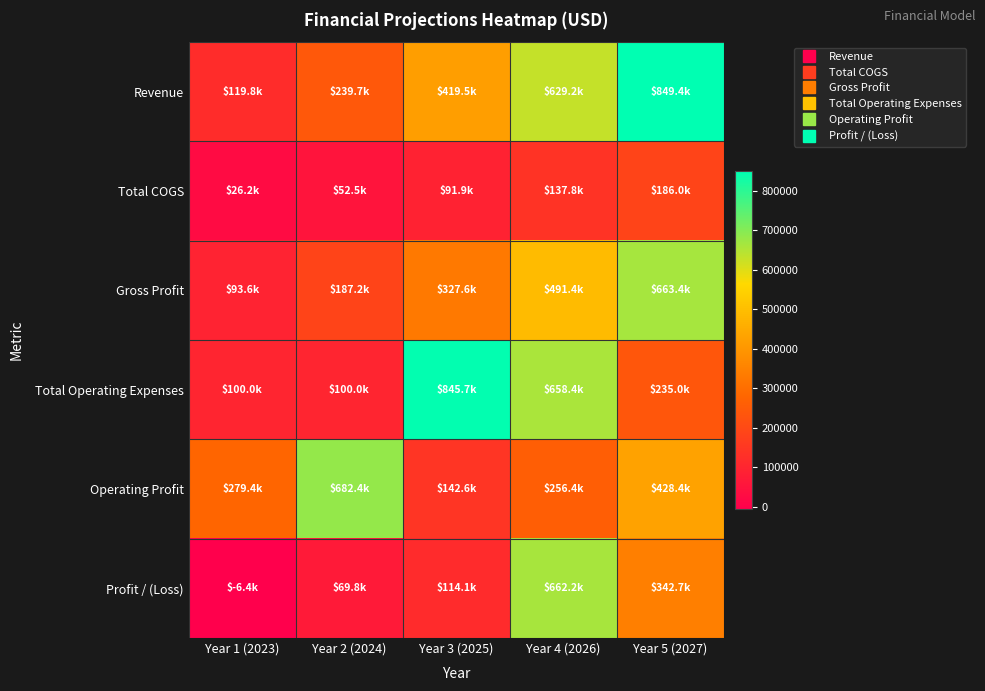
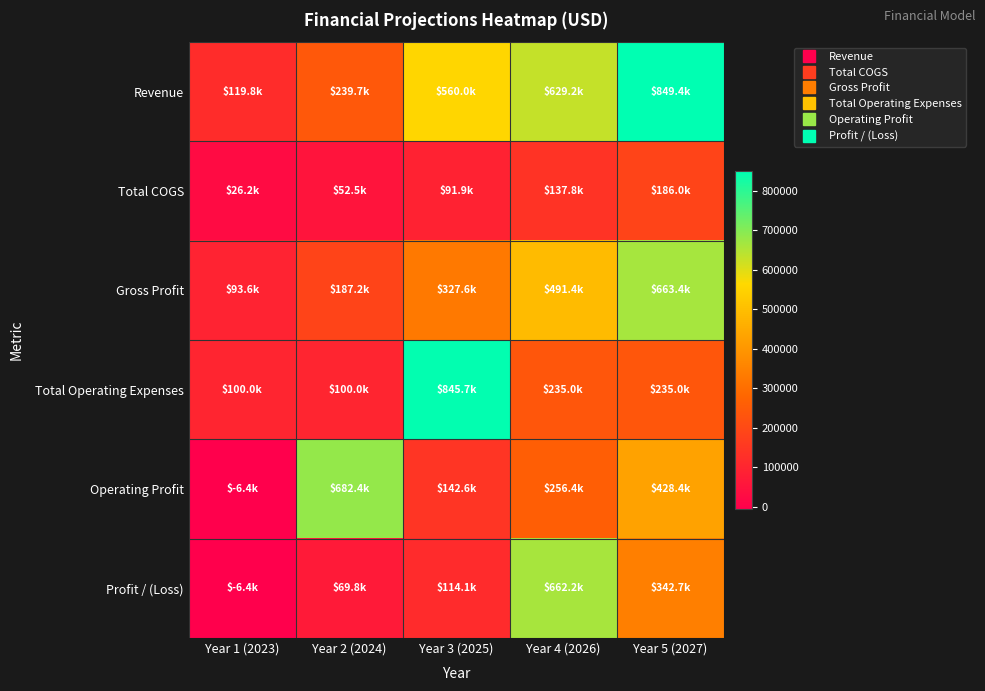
  {
    "Revenue": {
      "Year 1 (2023)": "$119.8k",
      "Year 2 (2024)": "$239.7k",
-     "Year 3 (2025)": "$419.5k",
+     "Year 3 (2025)": "$560.0k",
      "Year 4 (2026)": "$629.2k",
      "Year 5 (2027)": "$849.4k"
    },
    "Total COGS": {
      "Year 1 (2023)": "$26.2k",
      "Year 2 (2024)": "$52.5k",
      "Year 3 (2025)": "$91.9k",
      "Year 4 (2026)": "$137.8k",
      "Year 5 (2027)": "$186.0k"
    },
    "Gross Profit": {
      "Year 1 (2023)": "$93.6k",
      "Year 2 (2024)": "$187.2k",
      "Year 3 (2025)": "$327.6k",
      "Year 4 (2026)": "$491.4k",
      "Year 5 (2027)": "$663.4k"
    },
    "Total Operating Expenses": {
      "Year 1 (2023)": "$100.0k",
      "Year 2 (2024)": "$100.0k",
      "Year 3 (2025)": "$845.7k",
-     "Year 4 (2026)": "$658.4k",
+     "Year 4 (2026)": "$235.0k",
      "Year 5 (2027)": "$235.0k"
    },
    "Operating Profit": {
-     "Year 1 (2023)": "$279.4k",
+     "Year 1 (2023)": "$-6.4k",
      "Year 2 (2024)": "$682.4k",
      "Year 3 (2025)": "$142.6k",
      "Year 4 (2026)": "$256.4k",
      "Year 5 (2027)": "$428.4k"
    },
    "Profit / (Loss)": {
      "Year 1 (2023)": "$-6.4k",
      "Year 2 (2024)": "$69.8k",
      "Year 3 (2025)": "$114.1k",
      "Year 4 (2026)": "$662.2k",
      "Year 5 (2027)": "$342.7k"
    }
  }
